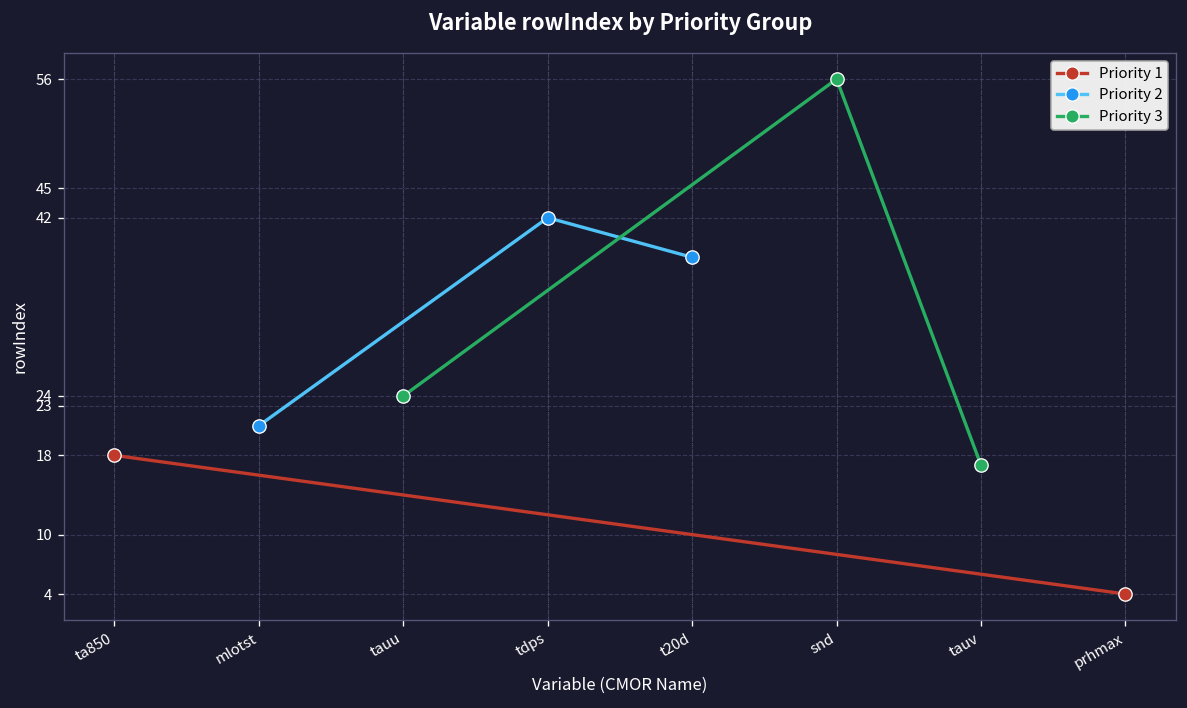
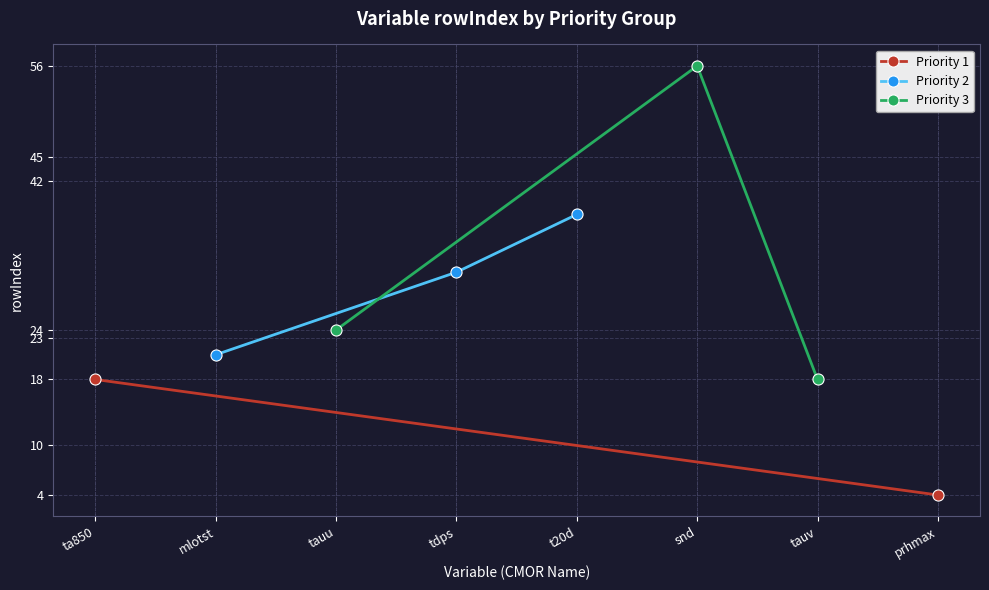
  {
    "Priority 1": {
      "ta850": 18,
      "prhmax": 4
    },
    "Priority 2": {
      "mlotst": 21,
-     "tdps": 42,
+     "tdps": 31,
      "t20d": 38
    },
    "Priority 3": {
      "tauu": 24,
      "snd": 56,
-     "tauv": 17
+     "tauv": 18
    }
  }
